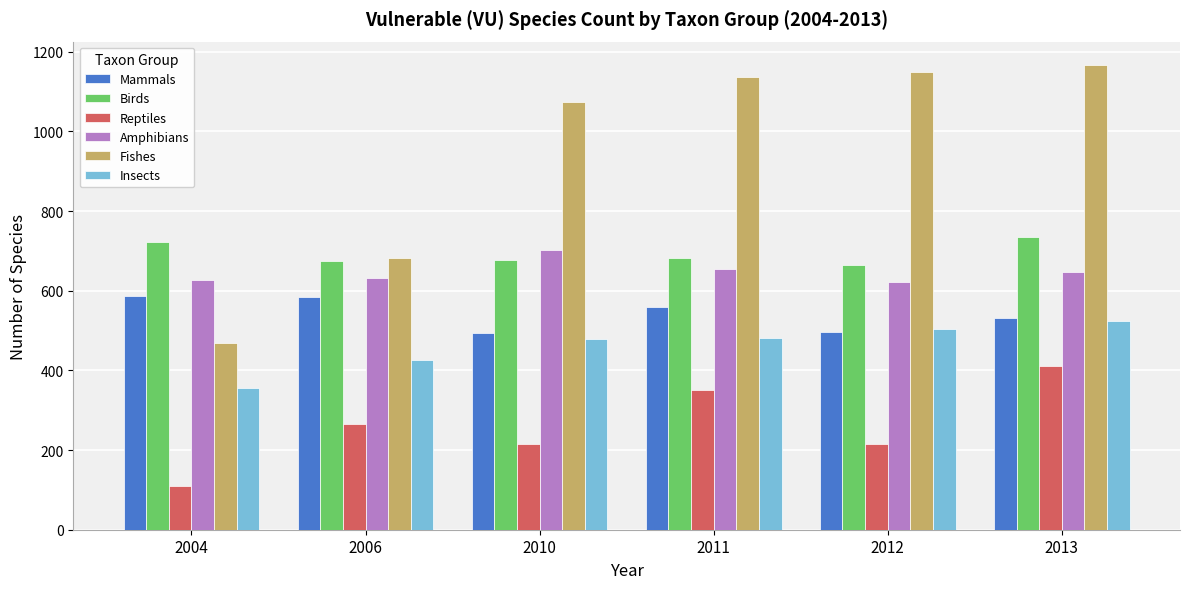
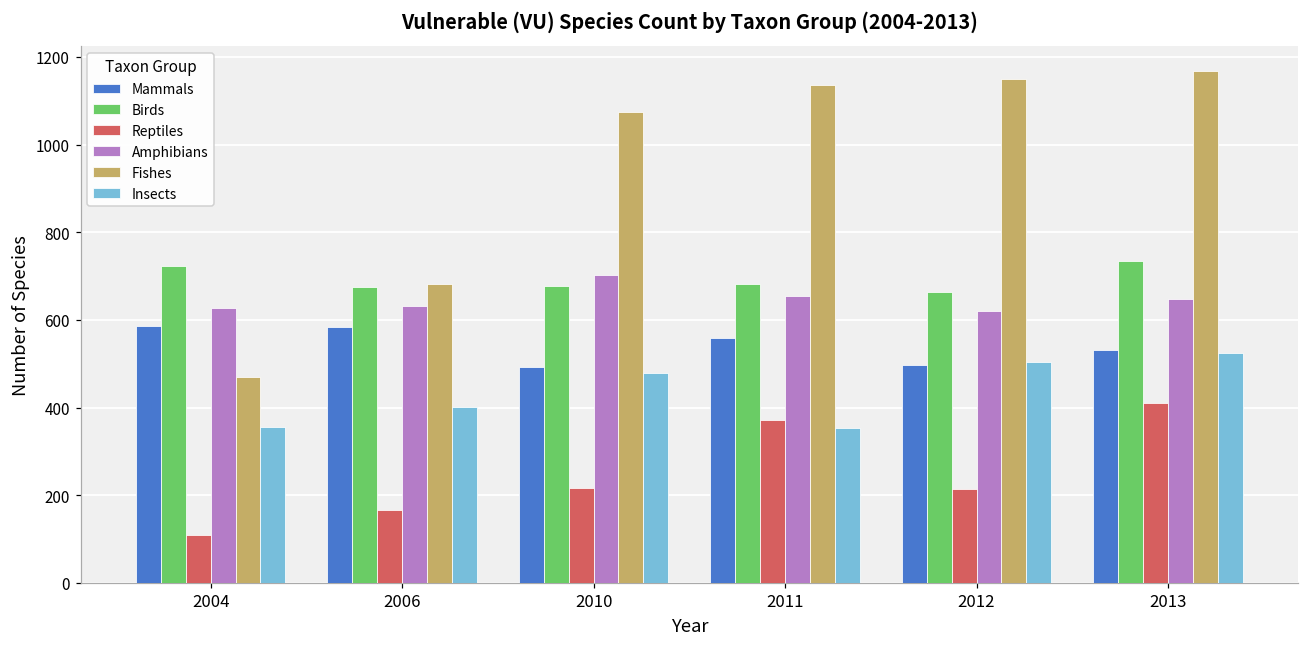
  {
    "Mammals": {
      "2004": 590,
      "2006": 580,
      "2010": 490,
      "2011": 560,
      "2012": 500,
      "2013": 530
    },
    "Birds": {
      "2004": 720,
      "2006": 670,
      "2010": 680,
      "2011": 680,
      "2012": 660,
      "2013": 740
    },
    "Reptiles": {
      "2004": 110,
-     "2006": 260,
+     "2006": 170,
      "2010": 220,
-     "2011": 350,
+     "2011": 370,
      "2012": 220,
      "2013": 410
    },
    "Amphibians": {
      "2004": 630,
      "2006": 630,
      "2010": 700,
      "2011": 660,
      "2012": 620,
      "2013": 650
    },
    "Fishes": {
      "2004": 470,
      "2006": 680,
      "2010": 1080,
      "2011": 1140,
      "2012": 1150,
      "2013": 1170
    },
    "Insects": {
      "2004": 360,
-     "2006": 430,
+     "2006": 400,
      "2010": 480,
-     "2011": 480,
+     "2011": 350,
      "2012": 500,
      "2013": 520
    }
  }
